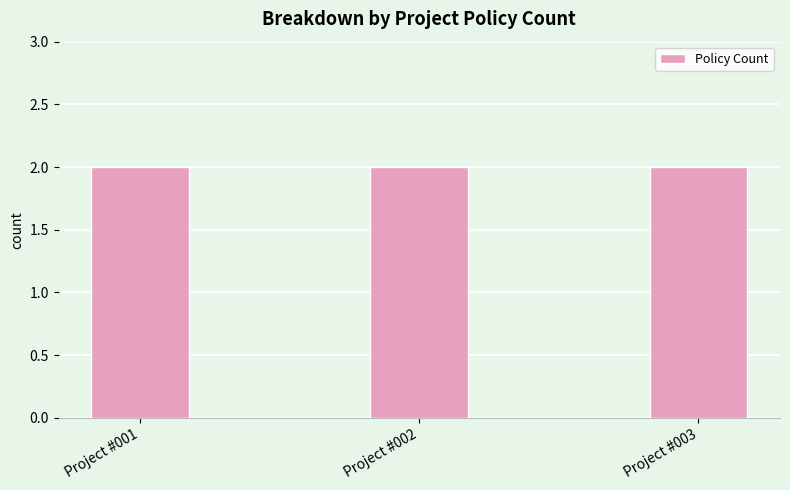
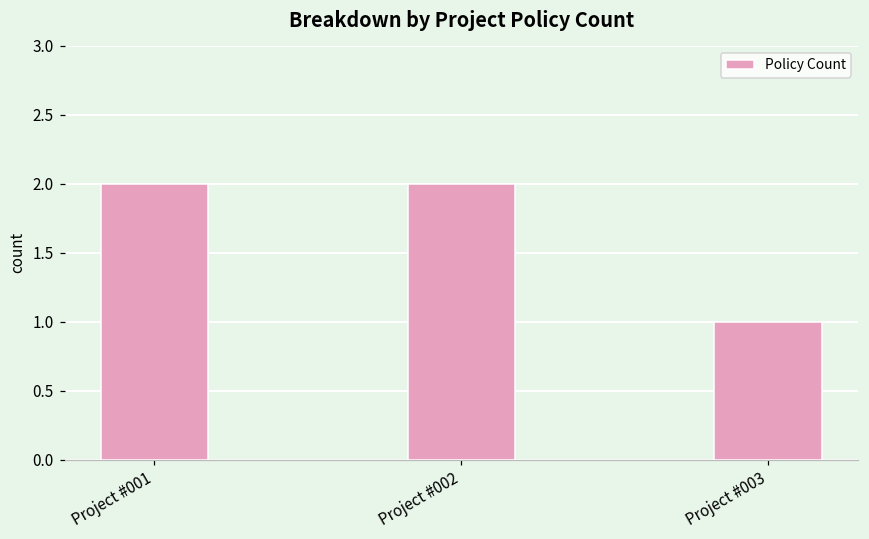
  {
    "Project #001": 2,
    "Project #002": 2,
-   "Project #003": 2
+   "Project #003": 1
  }
